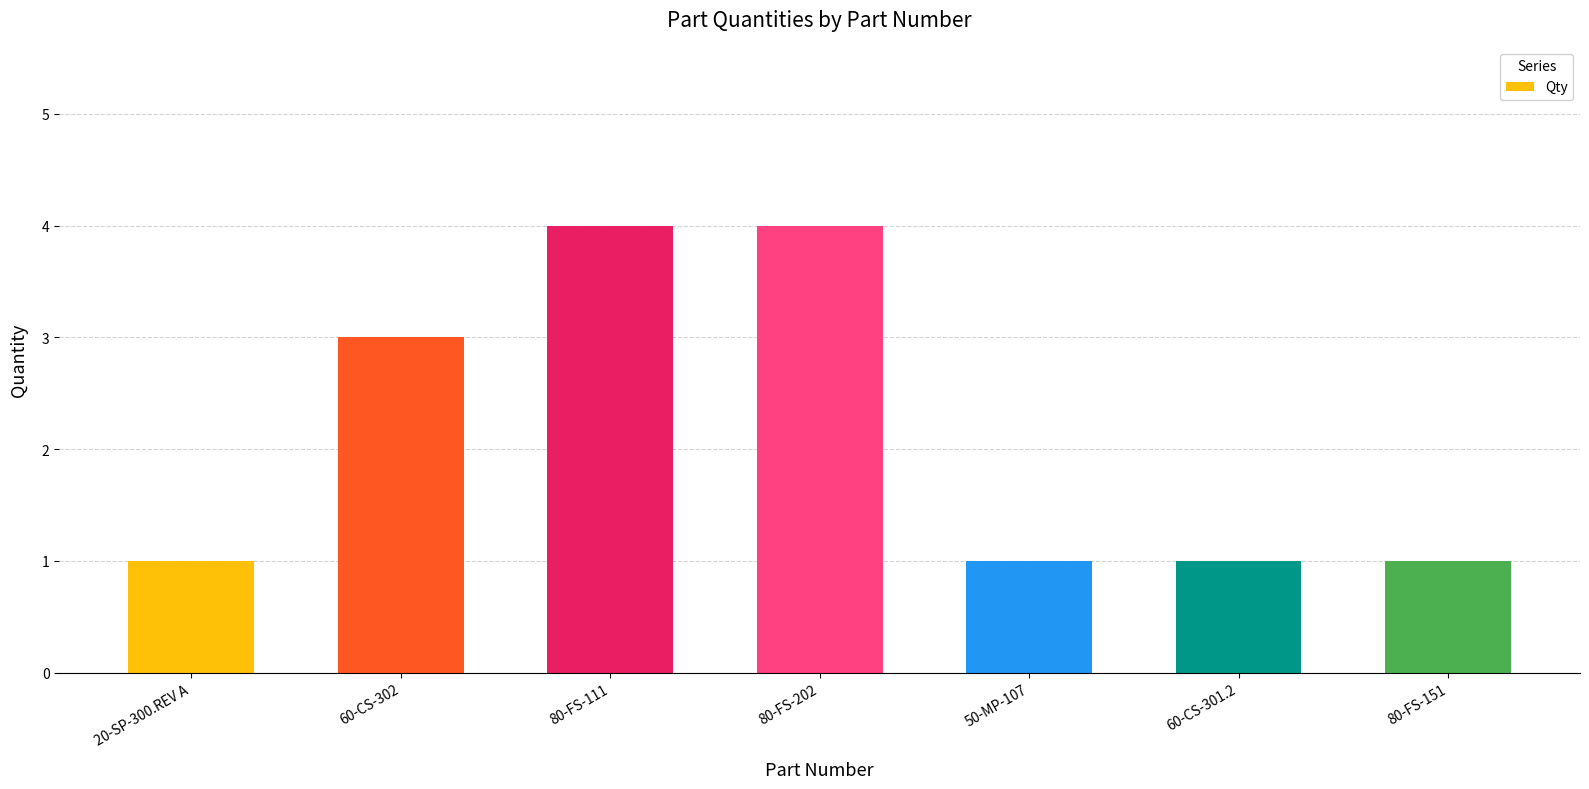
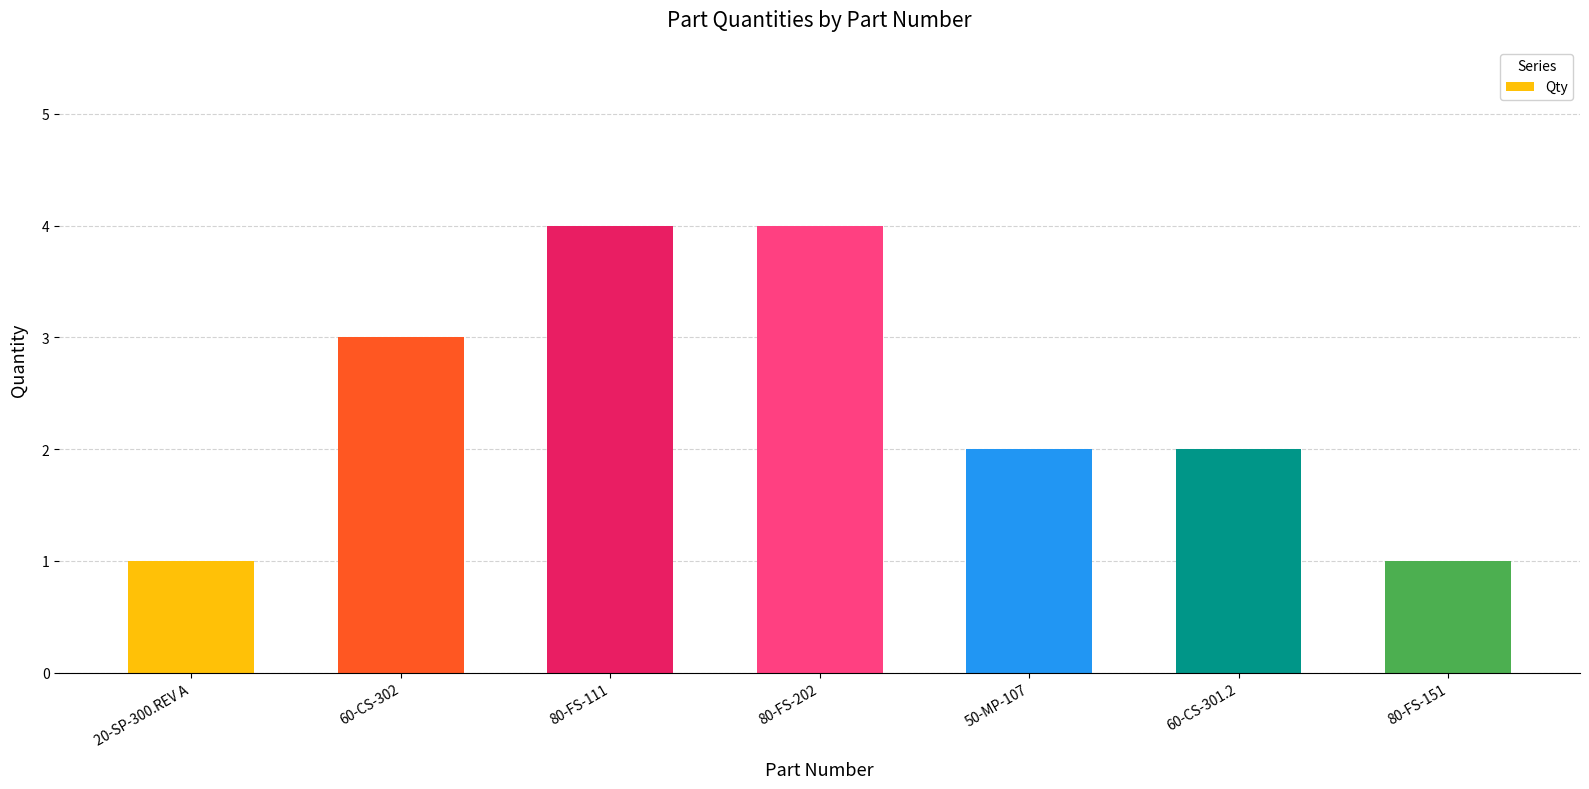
  {
    "20-SP-300.REV A": 1,
    "60-CS-302": 3,
    "80-FS-111": 4,
    "80-FS-202": 4,
-   "50-MP-107": 1,
-   "60-CS-301.2": 1,
+   "50-MP-107": 2,
+   "60-CS-301.2": 2,
    "80-FS-151": 1
  }
